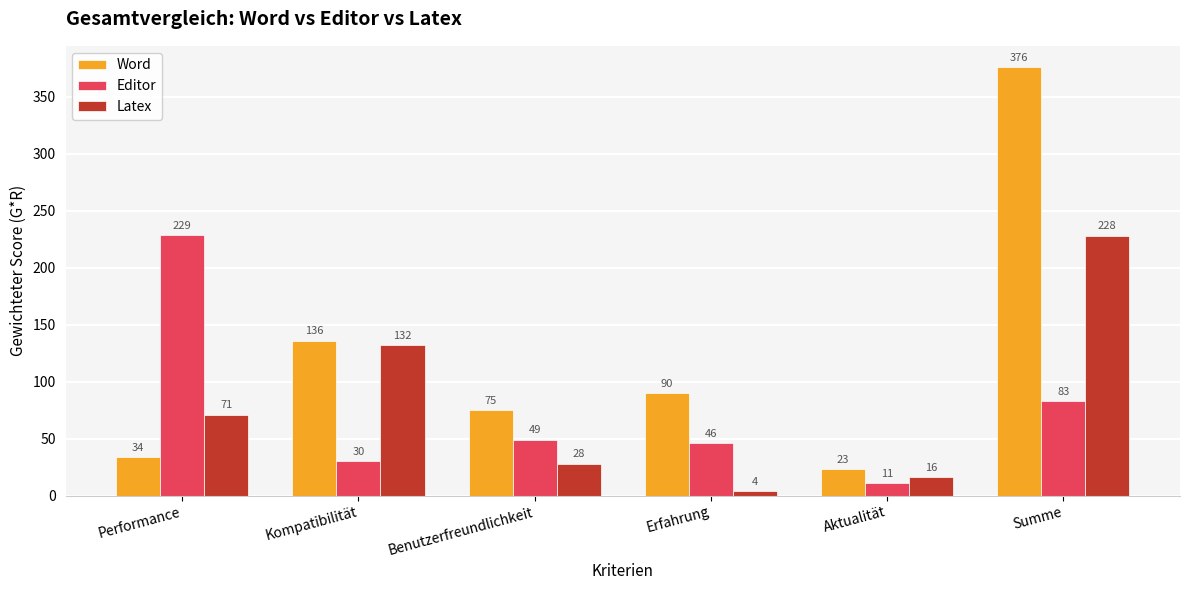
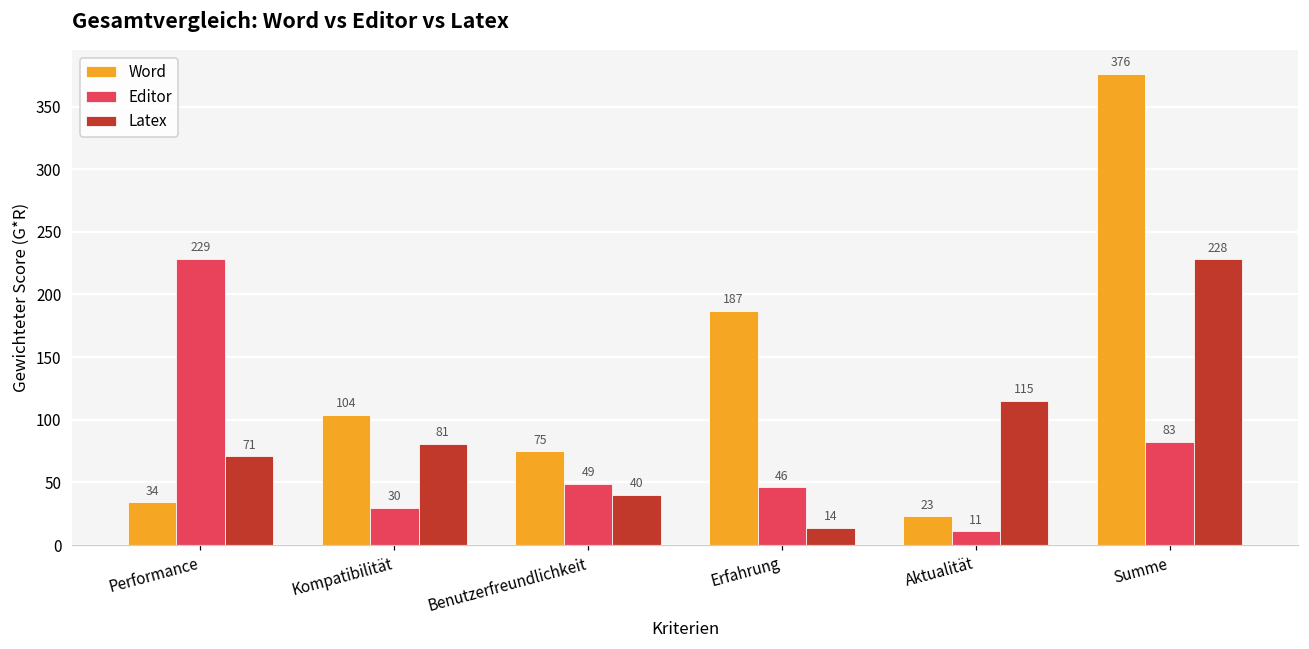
  {
    "Word": {
      "Performance": 34,
-     "Kompatibilität": 136,
+     "Kompatibilität": 104,
      "Benutzerfreundlichkeit": 75,
-     "Erfahrung": 90,
+     "Erfahrung": 187,
      "Aktualität": 23,
      "Summe": 376
    },
    "Editor": {
      "Performance": 229,
      "Kompatibilität": 30,
      "Benutzerfreundlichkeit": 49,
      "Erfahrung": 46,
      "Aktualität": 11,
      "Summe": 83
    },
    "Latex": {
      "Performance": 71,
-     "Kompatibilität": 132,
-     "Benutzerfreundlichkeit": 28,
-     "Erfahrung": 4,
-     "Aktualität": 16,
+     "Kompatibilität": 81,
+     "Benutzerfreundlichkeit": 40,
+     "Erfahrung": 14,
+     "Aktualität": 115,
      "Summe": 228
    }
  }
